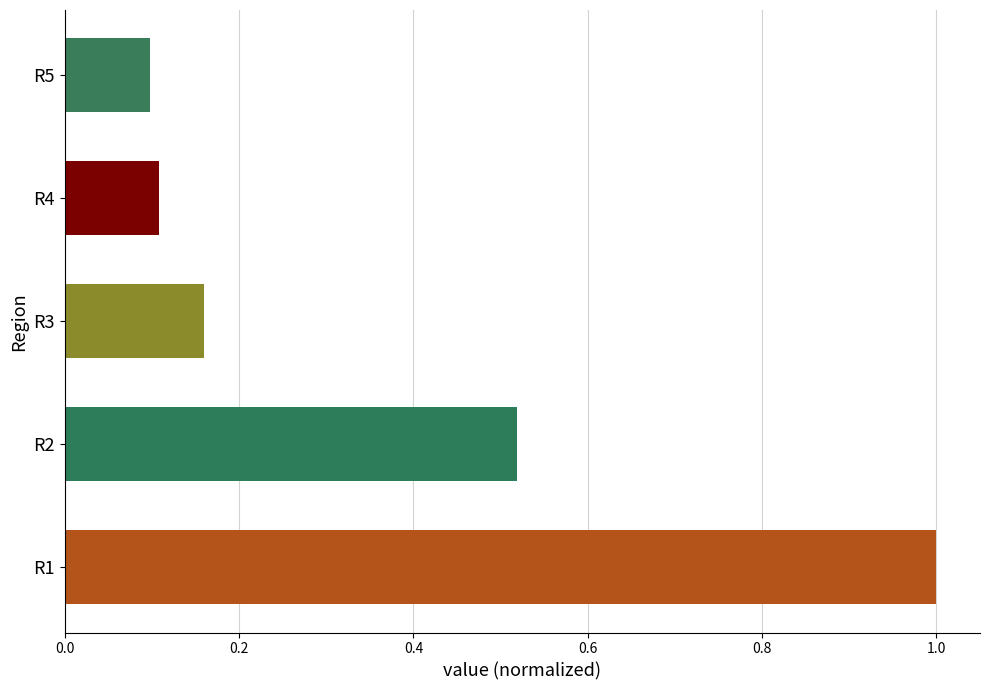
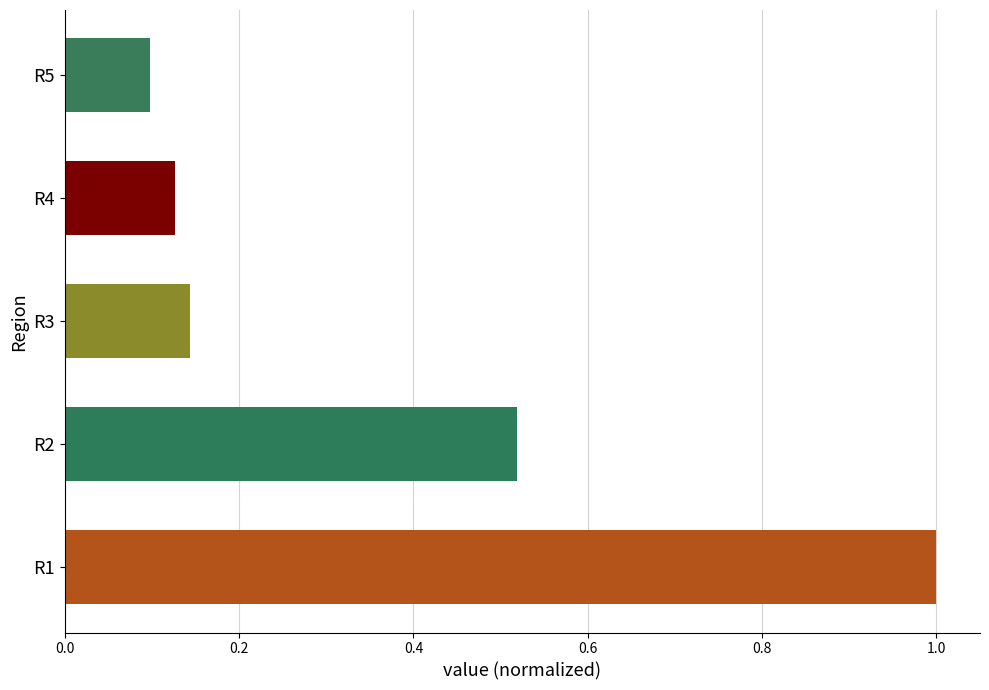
  {
    "R5": 0.10,
-   "R4": 0.11,
-   "R3": 0.16,
+   "R4": 0.13,
+   "R3": 0.14,
    "R2": 0.52,
    "R1": 1.00
  }
